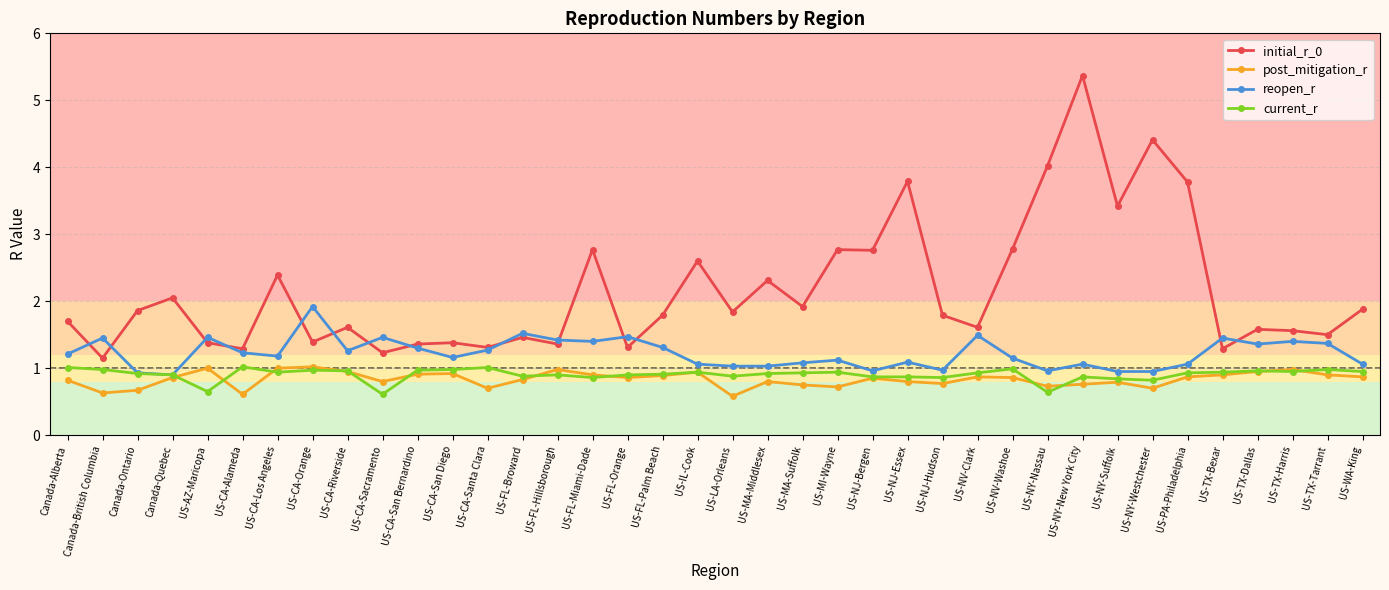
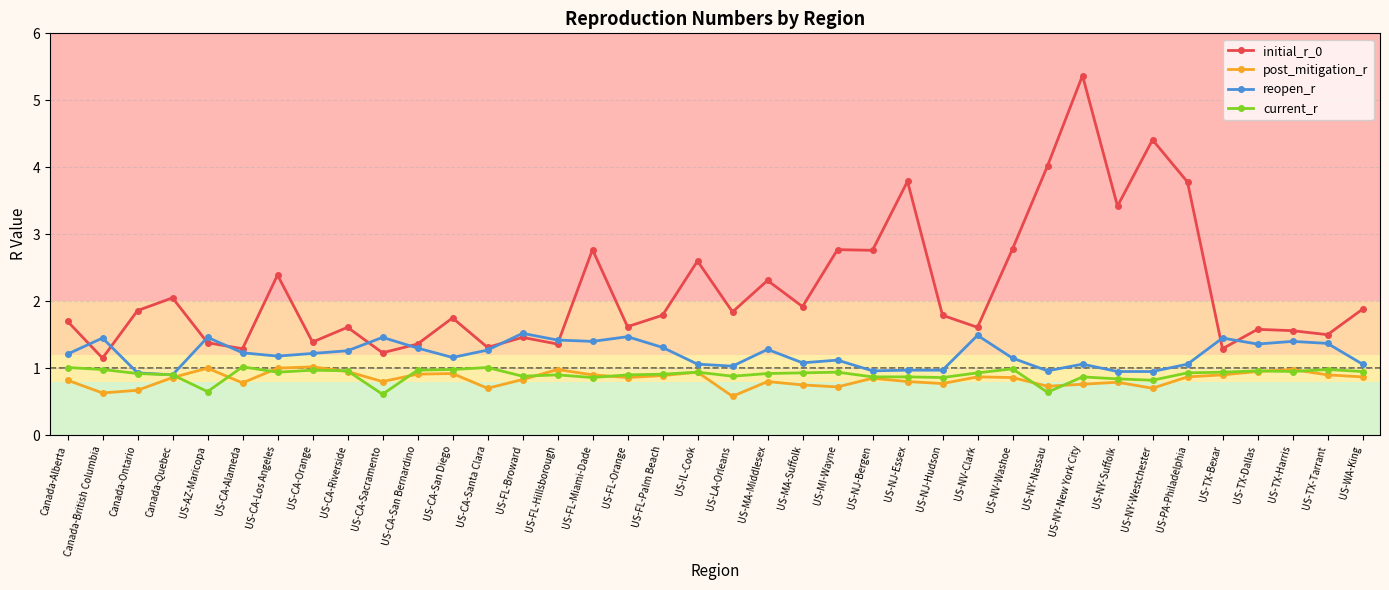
  {
    "initial_r_0": {
      "Canada-Alberta": 1.7,
      "Canada-British Columbia": 1.2,
      "Canada-Ontario": 1.9,
      "Canada-Quebec": 2.1,
      "US-AZ-Maricopa": 1.4,
      "US-CA-Alameda": 1.3,
      "US-CA-Los Angeles": 2.4,
      "US-CA-Orange": 1.4,
      "US-CA-Riverside": 1.6,
      "US-CA-Sacramento": 1.2,
      "US-CA-San Bernardino": 1.4,
-     "US-CA-San Diego": 1.4,
+     "US-CA-San Diego": 1.8,
      "US-CA-Santa Clara": 1.3,
      "US-FL-Broward": 1.5,
      "US-FL-Hillsborough": 1.4,
      "US-FL-Miami-Dade": 2.8,
-     "US-FL-Orange": 1.3,
+     "US-FL-Orange": 1.6,
      "US-FL-Palm Beach": 1.8,
      "US-IL-Cook": 2.6,
      "US-LA-Orleans": 1.8,
      "US-MA-Middlesex": 2.3,
      "US-MA-Suffolk": 1.9,
      "US-MI-Wayne": 2.8,
      "US-NJ-Bergen": 2.8,
      "US-NJ-Essex": 3.8,
      "US-NJ-Hudson": 1.8,
      "US-NV-Clark": 1.6,
      "US-NV-Washoe": 2.8,
      "US-NY-Nassau": 4.0,
      "US-NY-New York City": 5.4,
      "US-NY-Suffolk": 3.4,
      "US-NY-Westchester": 4.4,
      "US-PA-Philadelphia": 3.8,
      "US-TX-Bexar": 1.3,
      "US-TX-Dallas": 1.6,
      "US-TX-Harris": 1.6,
      "US-TX-Tarrant": 1.5,
      "US-WA-King": 1.9
    },
    "post_mitigation_r": {
      "Canada-Alberta": 0.8,
      "Canada-British Columbia": 0.6,
      "Canada-Ontario": 0.7,
      "Canada-Quebec": 0.9,
      "US-AZ-Maricopa": 1.0,
-     "US-CA-Alameda": 0.6,
+     "US-CA-Alameda": 0.8,
      "US-CA-Los Angeles": 1.0,
      "US-CA-Orange": 1.0,
      "US-CA-Sacramento": 0.8,
      "US-CA-San Bernardino": 0.9,
      "US-CA-San Diego": 0.9,
      "US-CA-Santa Clara": 0.7,
      "US-FL-Broward": 0.8,
      "US-FL-Hillsborough": 1.0,
      "US-FL-Miami-Dade": 0.9,
      "US-FL-Orange": 0.9,
      "US-LA-Orleans": 0.6,
      "US-MA-Middlesex": 0.8,
      "US-MA-Suffolk": 0.8,
      "US-MI-Wayne": 0.7,
      "US-NJ-Essex": 0.8,
      "US-NJ-Hudson": 0.8,
      "US-NV-Clark": 0.9,
      "US-NV-Washoe": 0.9,
      "US-NY-Nassau": 0.7,
      "US-NY-New York City": 0.8,
      "US-NY-Suffolk": 0.8,
      "US-NY-Westchester": 0.7,
      "US-PA-Philadelphia": 0.9,
      "US-TX-Bexar": 0.9,
      "US-TX-Tarrant": 0.9,
      "US-WA-King": 0.9
    },
    "reopen_r": {
      "Canada-Alberta": 1.2,
      "Canada-British Columbia": 1.5,
      "US-AZ-Maricopa": 1.5,
      "US-CA-Alameda": 1.2,
      "US-CA-Los Angeles": 1.2,
-     "US-CA-Orange": 1.9,
+     "US-CA-Orange": 1.2,
      "US-CA-Riverside": 1.3,
      "US-CA-Sacramento": 1.5,
      "US-CA-San Bernardino": 1.3,
      "US-CA-San Diego": 1.2,
      "US-CA-Santa Clara": 1.3,
      "US-FL-Broward": 1.5,
      "US-FL-Hillsborough": 1.4,
      "US-FL-Miami-Dade": 1.4,
      "US-FL-Orange": 1.5,
      "US-FL-Palm Beach": 1.3,
      "US-IL-Cook": 1.1,
      "US-LA-Orleans": 1.0,
-     "US-MA-Middlesex": 1.0,
+     "US-MA-Middlesex": 1.3,
      "US-MA-Suffolk": 1.1,
      "US-MI-Wayne": 1.1,
      "US-NJ-Bergen": 1.0,
-     "US-NJ-Essex": 1.1,
+     "US-NJ-Essex": 1.0,
      "US-NJ-Hudson": 1.0,
      "US-NV-Clark": 1.5,
      "US-NV-Washoe": 1.2,
      "US-NY-Nassau": 1.0,
      "US-NY-New York City": 1.1,
      "US-NY-Suffolk": 1.0,
      "US-NY-Westchester": 1.0,
      "US-PA-Philadelphia": 1.1,
      "US-TX-Bexar": 1.5,
      "US-TX-Dallas": 1.4,
      "US-TX-Harris": 1.4,
      "US-TX-Tarrant": 1.4,
      "US-WA-King": 1.1
    },
    "current_r": {
      "Canada-Alberta": 1.0,
      "Canada-British Columbia": 1.0,
      "US-AZ-Maricopa": 0.7,
      "US-CA-Alameda": 1.0,
      "US-CA-Los Angeles": 0.9,
      "US-CA-Orange": 1.0,
      "US-CA-Sacramento": 0.6,
      "US-CA-San Bernardino": 1.0,
      "US-CA-San Diego": 1.0,
      "US-CA-Santa Clara": 1.0,
      "US-FL-Broward": 0.9,
      "US-FL-Hillsborough": 0.9,
      "US-FL-Miami-Dade": 0.9,
      "US-FL-Orange": 0.9,
      "US-LA-Orleans": 0.9,
      "US-MA-Middlesex": 0.9,
      "US-MA-Suffolk": 0.9,
      "US-MI-Wayne": 0.9,
      "US-NJ-Essex": 0.9,
      "US-NJ-Hudson": 0.9,
      "US-NV-Clark": 0.9,
      "US-NV-Washoe": 1.0,
      "US-NY-Nassau": 0.6,
      "US-NY-New York City": 0.9,
      "US-NY-Suffolk": 0.8,
      "US-NY-Westchester": 0.8,
      "US-PA-Philadelphia": 0.9,
      "US-TX-Bexar": 0.9,
      "US-TX-Tarrant": 1.0,
      "US-WA-King": 1.0
    }
  }
